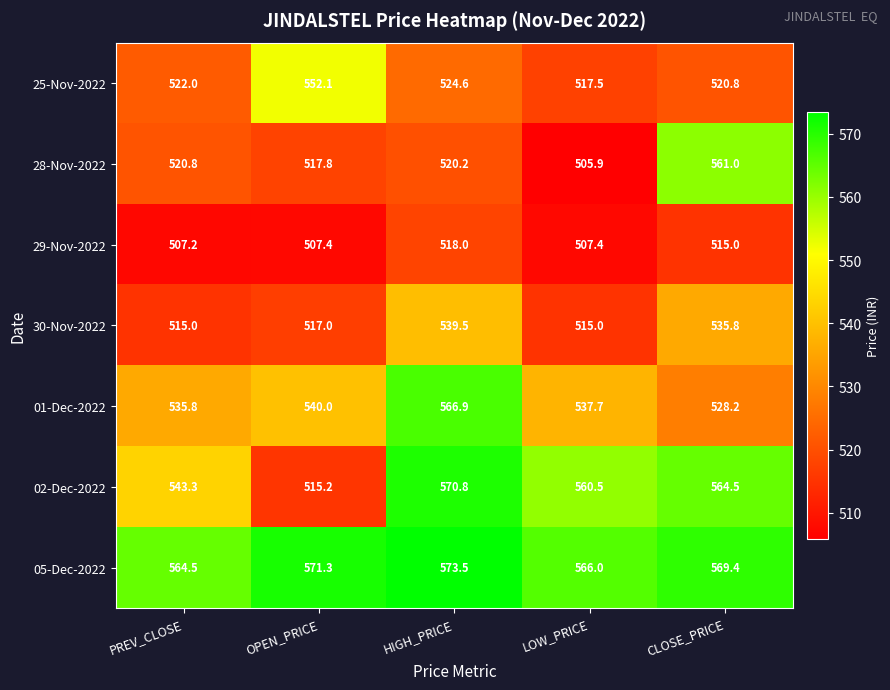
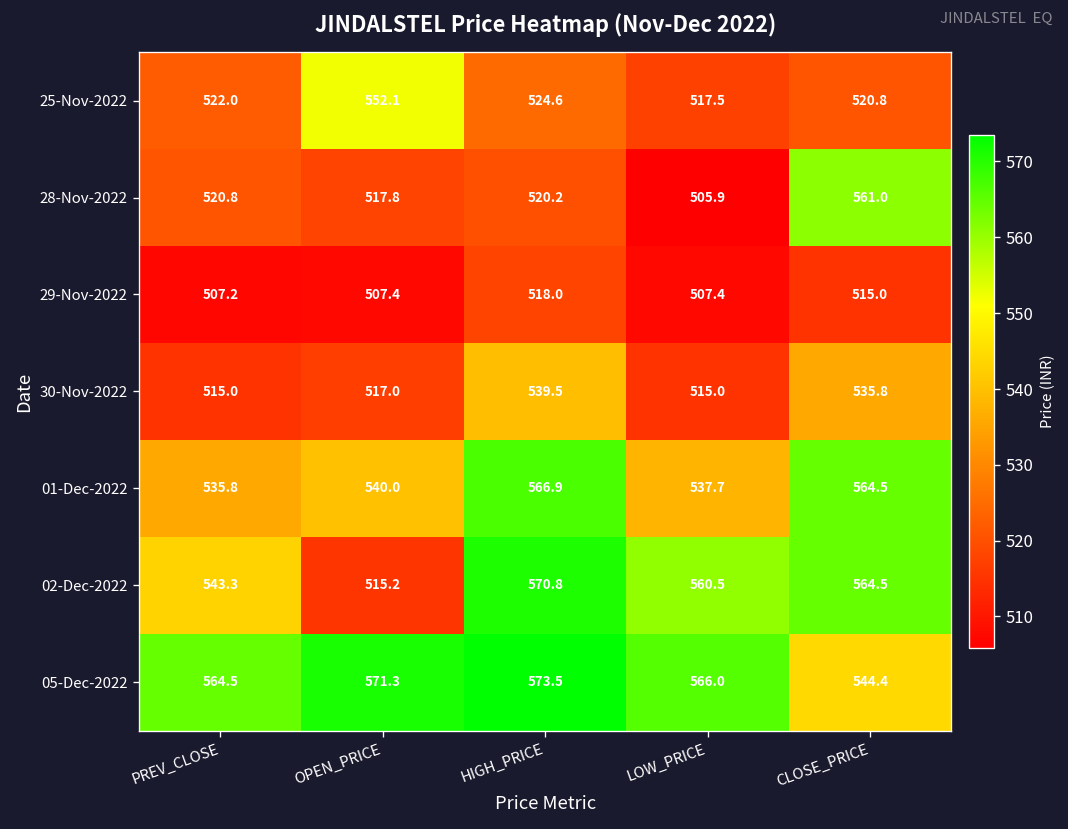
  {
    "25-Nov-2022": {
      "PREV_CLOSE": 522.0,
      "OPEN_PRICE": 552.1,
      "HIGH_PRICE": 524.6,
      "LOW_PRICE": 517.5,
      "CLOSE_PRICE": 520.8
    },
    "28-Nov-2022": {
      "PREV_CLOSE": 520.8,
      "OPEN_PRICE": 517.8,
      "HIGH_PRICE": 520.2,
      "LOW_PRICE": 505.9,
      "CLOSE_PRICE": 561.0
    },
    "29-Nov-2022": {
      "PREV_CLOSE": 507.2,
      "OPEN_PRICE": 507.4,
      "HIGH_PRICE": 518.0,
      "LOW_PRICE": 507.4,
      "CLOSE_PRICE": 515.0
    },
    "30-Nov-2022": {
      "PREV_CLOSE": 515.0,
      "OPEN_PRICE": 517.0,
      "HIGH_PRICE": 539.5,
      "LOW_PRICE": 515.0,
      "CLOSE_PRICE": 535.8
    },
    "01-Dec-2022": {
      "PREV_CLOSE": 535.8,
      "OPEN_PRICE": 540.0,
      "HIGH_PRICE": 566.9,
      "LOW_PRICE": 537.7,
-     "CLOSE_PRICE": 528.2
+     "CLOSE_PRICE": 564.5
    },
    "02-Dec-2022": {
      "PREV_CLOSE": 543.3,
      "OPEN_PRICE": 515.2,
      "HIGH_PRICE": 570.8,
      "LOW_PRICE": 560.5,
      "CLOSE_PRICE": 564.5
    },
    "05-Dec-2022": {
      "PREV_CLOSE": 564.5,
      "OPEN_PRICE": 571.3,
      "HIGH_PRICE": 573.5,
      "LOW_PRICE": 566.0,
-     "CLOSE_PRICE": 569.4
+     "CLOSE_PRICE": 544.4
    }
  }
